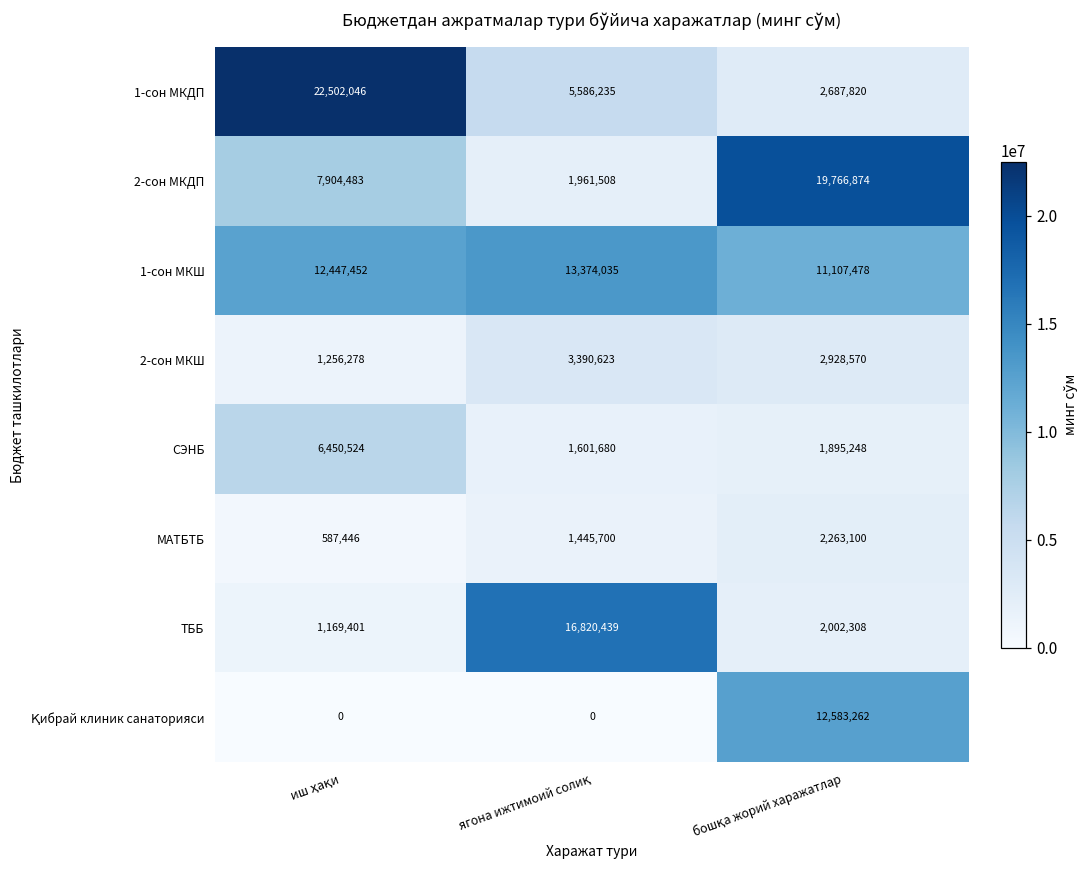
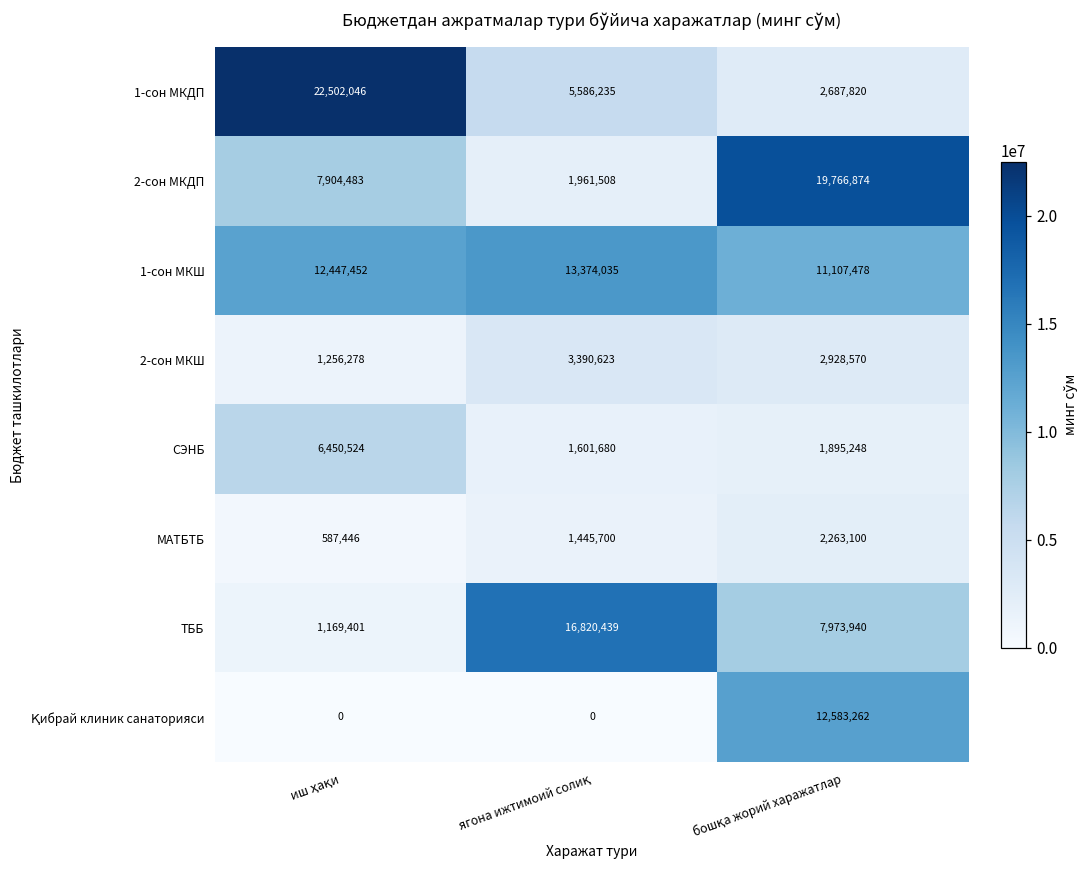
  {
    "1-сон МКДП": {
      "иш ҳақи": "22,502,046",
      "ягона ижтимоий солиқ": "5,586,235",
      "бошқа жорий харажатлар": "2,687,820"
    },
    "2-сон МКДП": {
      "иш ҳақи": "7,904,483",
      "ягона ижтимоий солиқ": "1,961,508",
      "бошқа жорий харажатлар": "19,766,874"
    },
    "1-сон МКШ": {
      "иш ҳақи": "12,447,452",
      "ягона ижтимоий солиқ": "13,374,035",
      "бошқа жорий харажатлар": "11,107,478"
    },
    "2-сон МКШ": {
      "иш ҳақи": "1,256,278",
      "ягона ижтимоий солиқ": "3,390,623",
      "бошқа жорий харажатлар": "2,928,570"
    },
    "СЭНБ": {
      "иш ҳақи": "6,450,524",
      "ягона ижтимоий солиқ": "1,601,680",
      "бошқа жорий харажатлар": "1,895,248"
    },
    "МАТБТБ": {
      "иш ҳақи": "587,446",
      "ягона ижтимоий солиқ": "1,445,700",
      "бошқа жорий харажатлар": "2,263,100"
    },
    "ТББ": {
      "иш ҳақи": "1,169,401",
      "ягона ижтимоий солиқ": "16,820,439",
-     "бошқа жорий харажатлар": "2,002,308"
+     "бошқа жорий харажатлар": "7,973,940"
    },
    "Қибрай клиник санаторияси": {
      "иш ҳақи": "0",
      "ягона ижтимоий солиқ": "0",
      "бошқа жорий харажатлар": "12,583,262"
    }
  }
